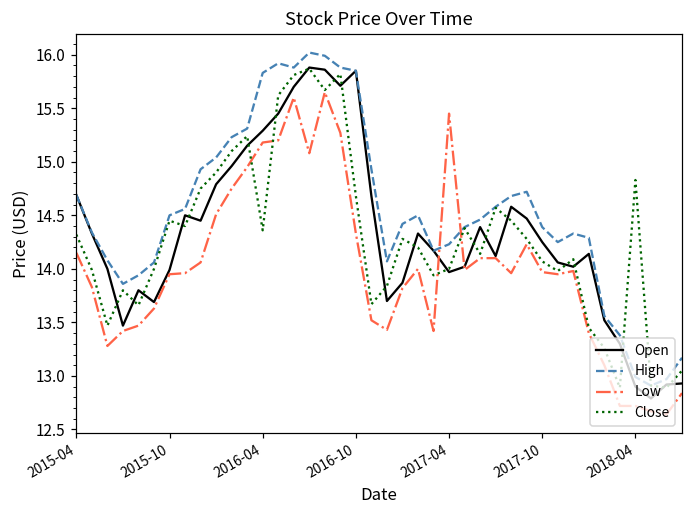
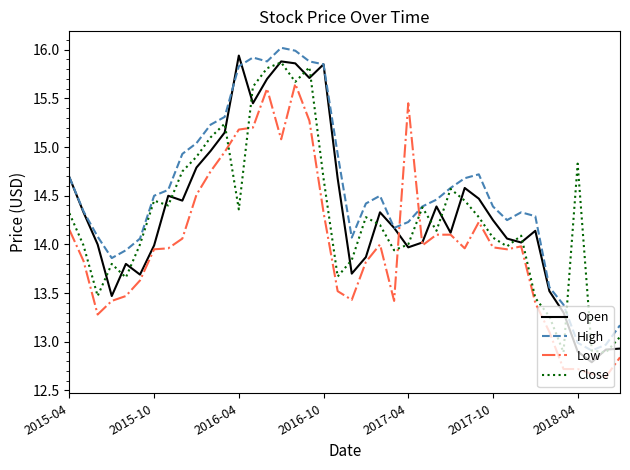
  {
    "Open": {
      "2015-10": 14.0,
-     "2016-04": 15.3,
+     "2016-04": 15.9,
      "2017-04": 14.0,
      "2017-10": 14.3
    },
    "High": {
      "2015-10": 14.5,
      "2016-04": 15.8,
      "2017-04": 14.2,
      "2017-10": 14.4
    },
    "Low": {
      "2015-04": 14.2,
      "2015-10": 14.0,
      "2016-04": 15.2,
      "2016-10": 14.3,
      "2017-04": 15.5,
      "2017-10": 14.0
    },
    "Close": {
      "2015-04": 14.3,
      "2015-10": 14.5,
      "2016-04": 14.4,
      "2016-10": 14.7,
      "2017-04": 14.0,
      "2017-10": 14.1,
      "2018-04": 14.8
    }
  }
